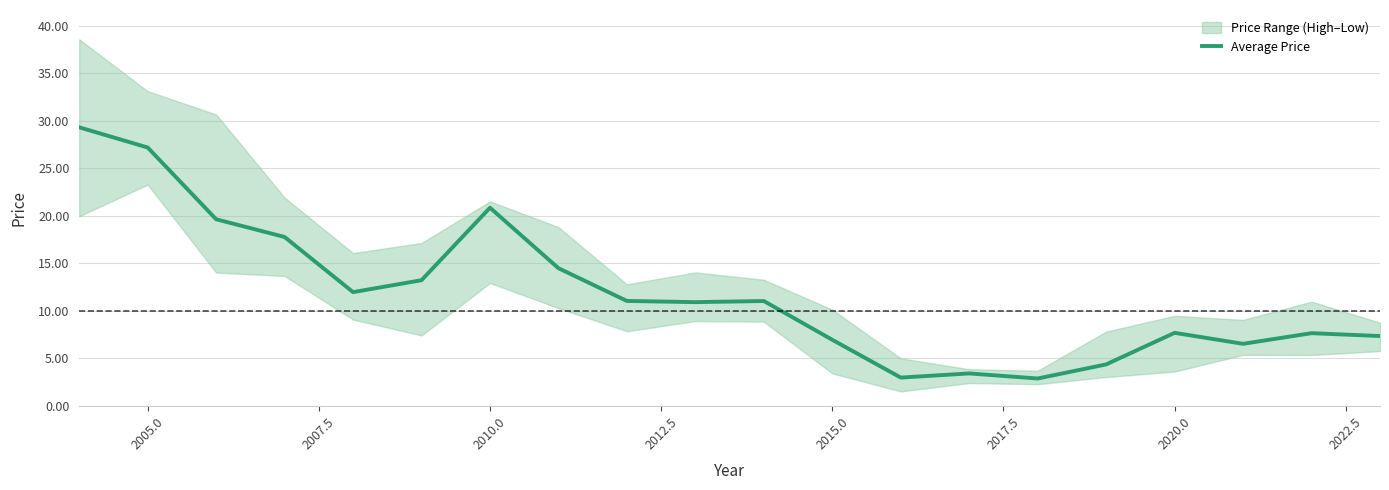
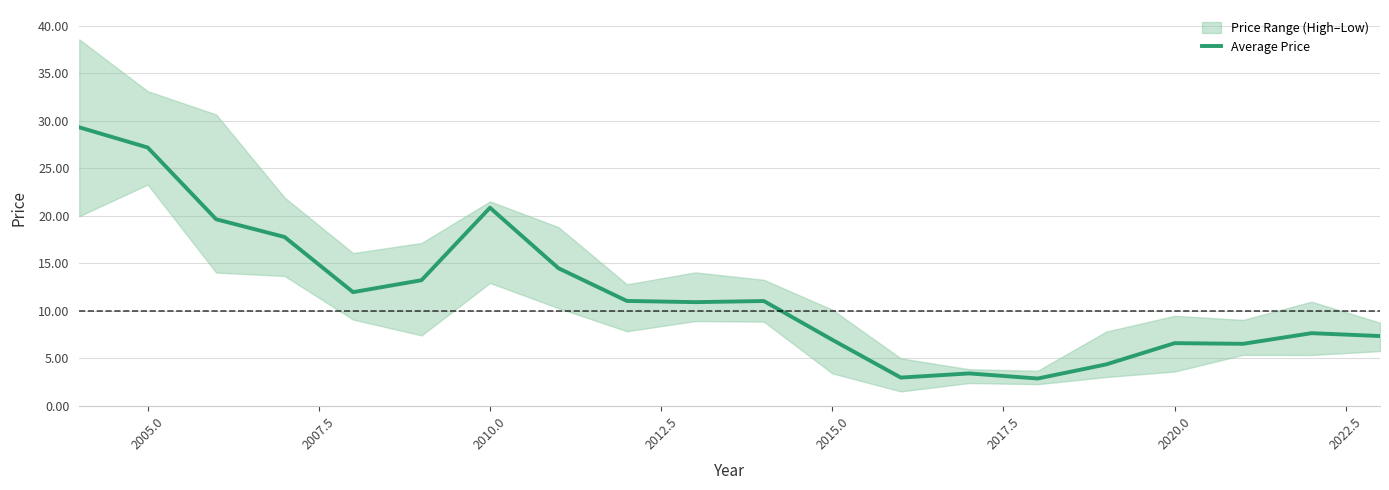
  {
    "Average Price": {
      "2005.0": 27,
      "2010.0": 21,
      "2015.0": 7,
-     "2020.0": 8
+     "2020.0": 7
    }
  }
